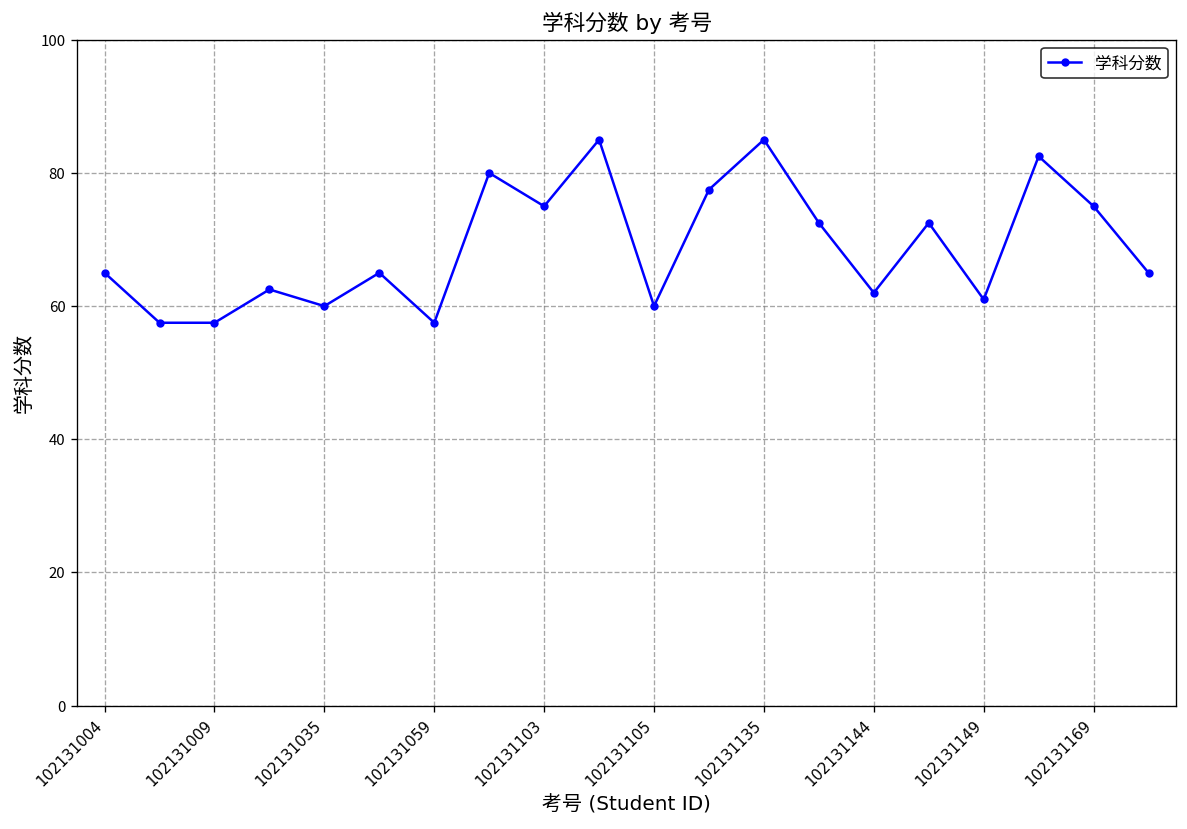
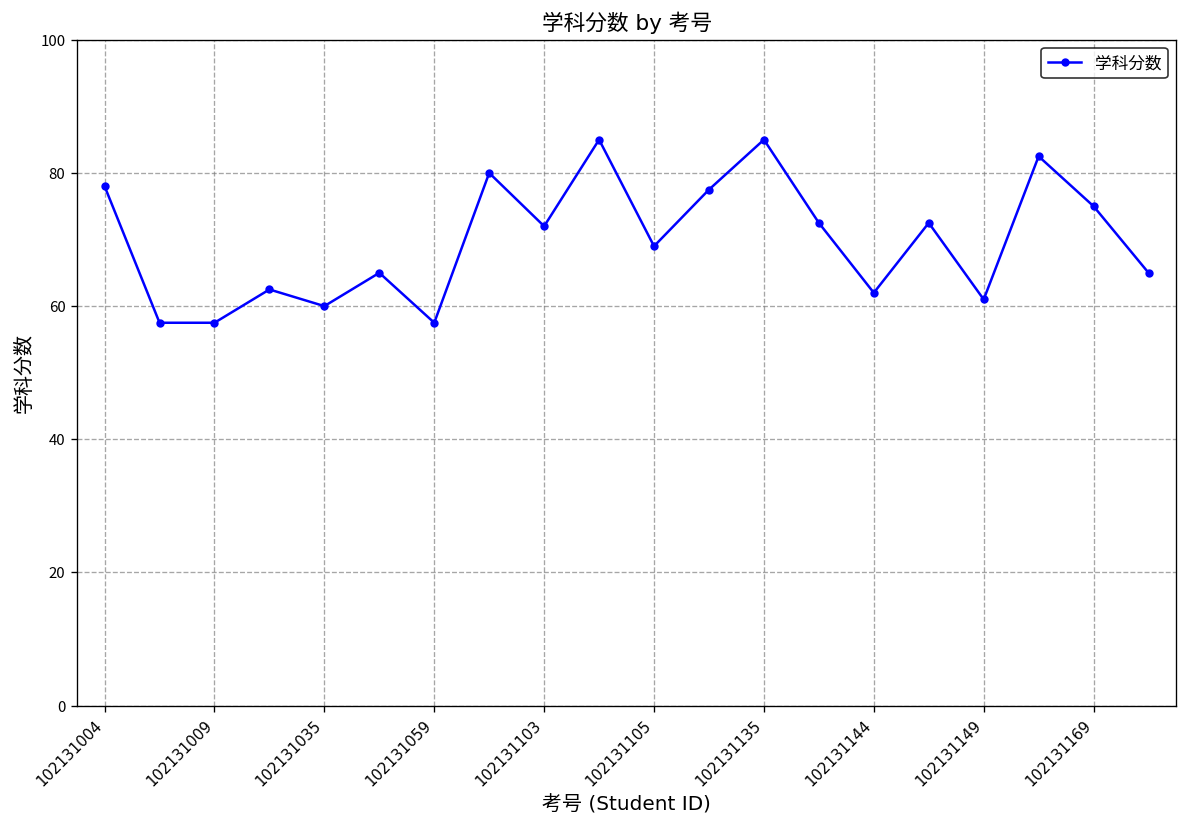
  {
-   "102131004": 65,
+   "102131004": 78,
    "102131009": 58,
    "102131035": 60,
    "102131059": 58,
-   "102131103": 75,
-   "102131105": 60,
+   "102131103": 72,
+   "102131105": 69,
    "102131135": 85,
    "102131144": 62,
    "102131149": 61,
    "102131169": 75
  }
